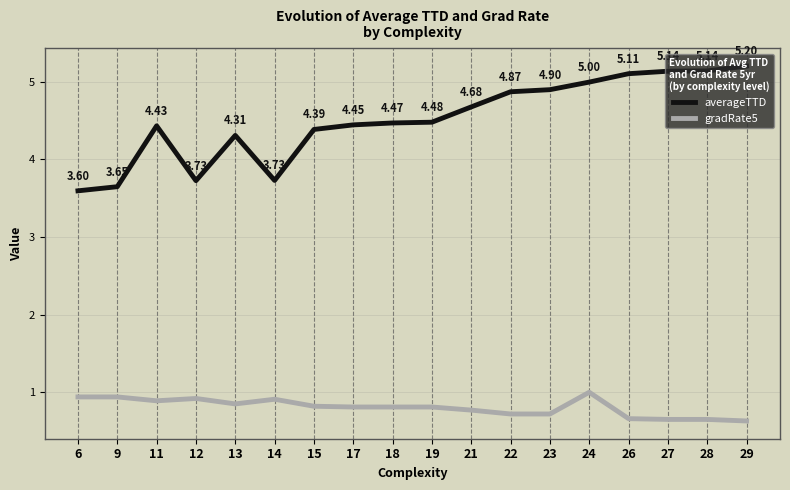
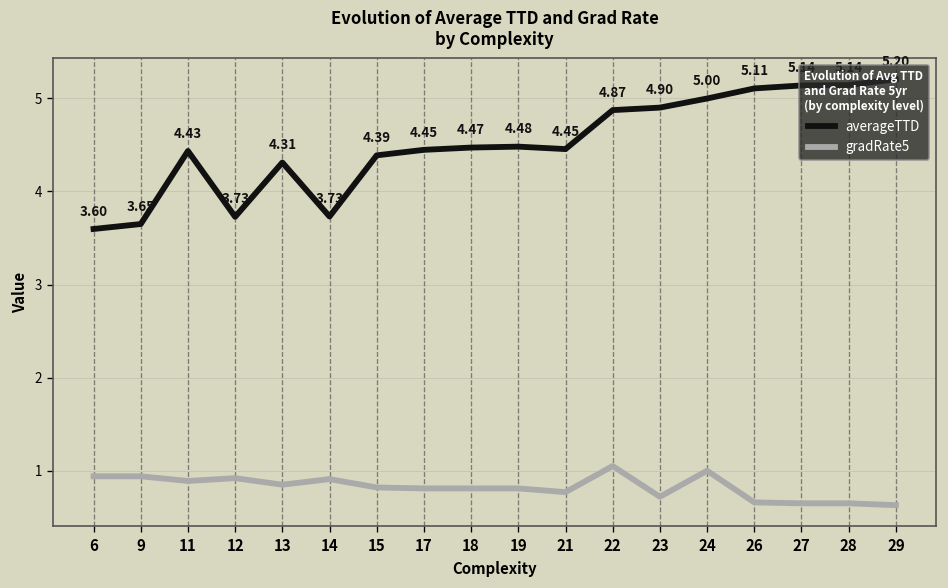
  {
    "averageTTD": {
      "6": 3.60,
      "9": 3.65,
      "11": 4.43,
      "12": 3.73,
      "13": 4.31,
      "14": 3.73,
      "15": 4.39,
      "17": 4.45,
      "18": 4.47,
      "19": 4.48,
-     "21": 4.68,
+     "21": 4.45,
      "22": 4.87,
      "23": 4.90,
      "24": 5.00,
      "26": 5.11
    },
    "gradRate5": {
      "6": 0.9,
      "9": 0.9,
      "11": 0.9,
      "12": 0.9,
      "13": 0.9,
      "14": 0.9,
      "15": 0.8,
      "17": 0.8,
      "18": 0.8,
      "19": 0.8,
      "21": 0.8,
-     "22": 0.7,
+     "22": 1.1,
      "23": 0.7,
      "24": 1.0,
      "26": 0.7,
      "27": 0.7,
      "28": 0.7,
      "29": 0.6
    }
  }
